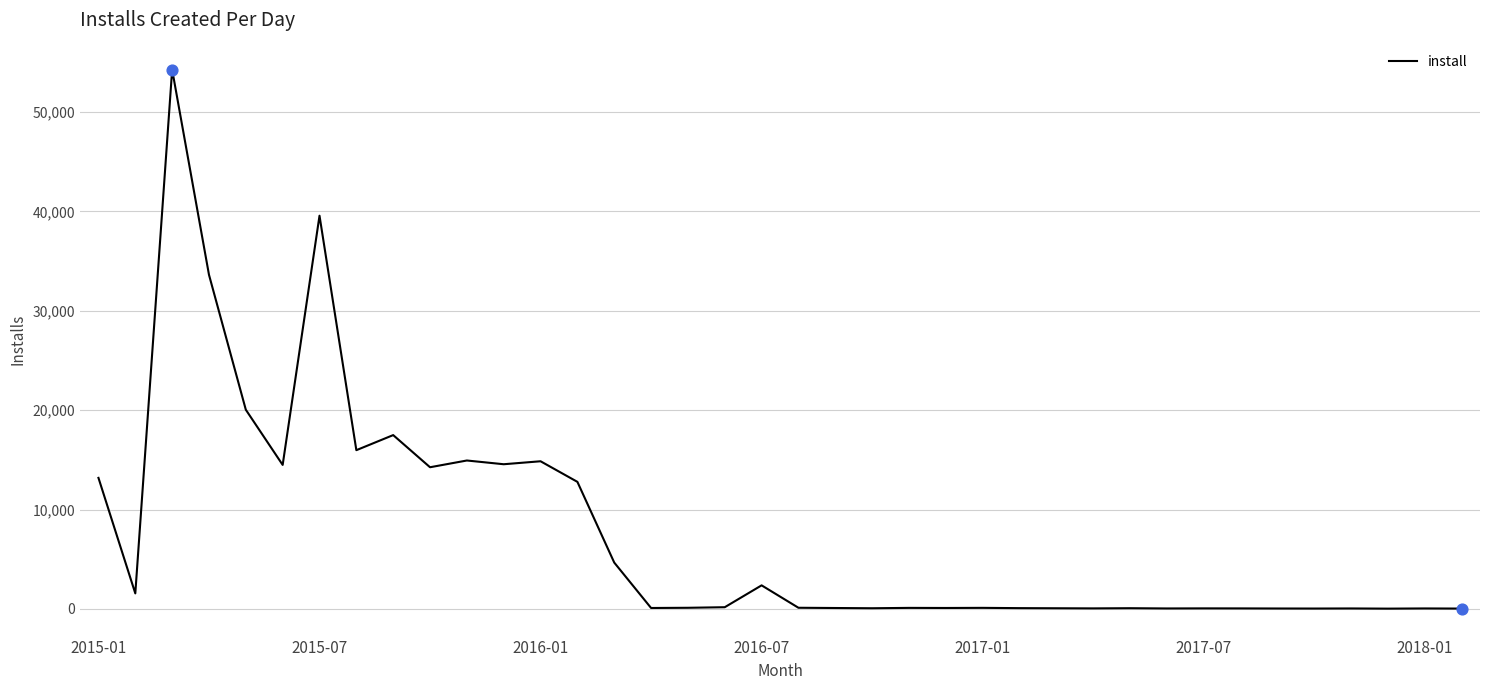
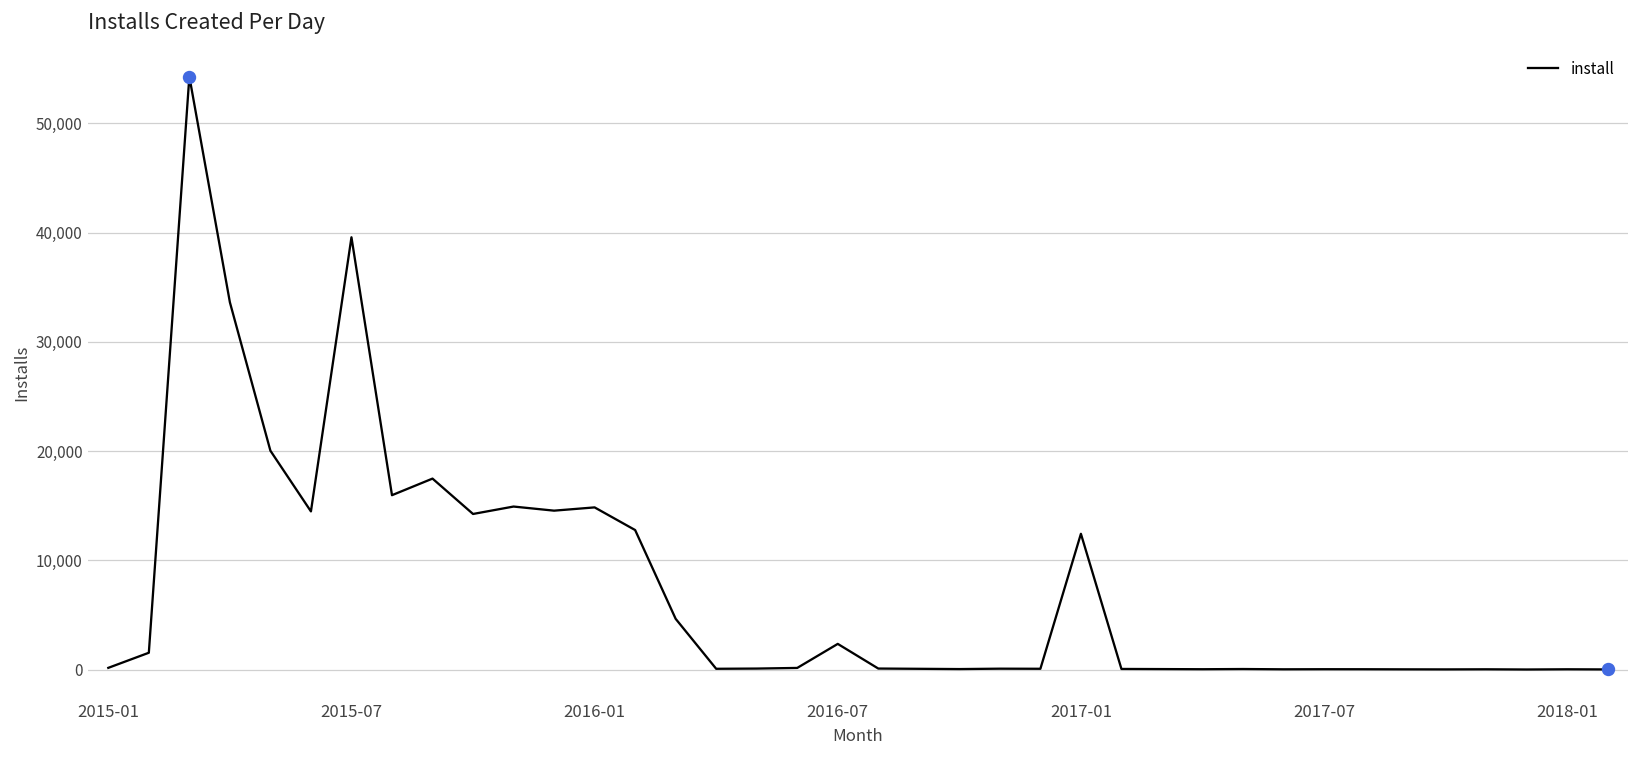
  {
    "install": {
-     "2015-01": "13,000",
+     "2015-01": "0",
      "2015-07": "40,000",
      "2016-01": "15,000",
      "2016-07": "2,000",
-     "2017-01": "0",
+     "2017-01": "12,000",
      "2017-07": "0",
      "2018-01": "0"
    }
  }
